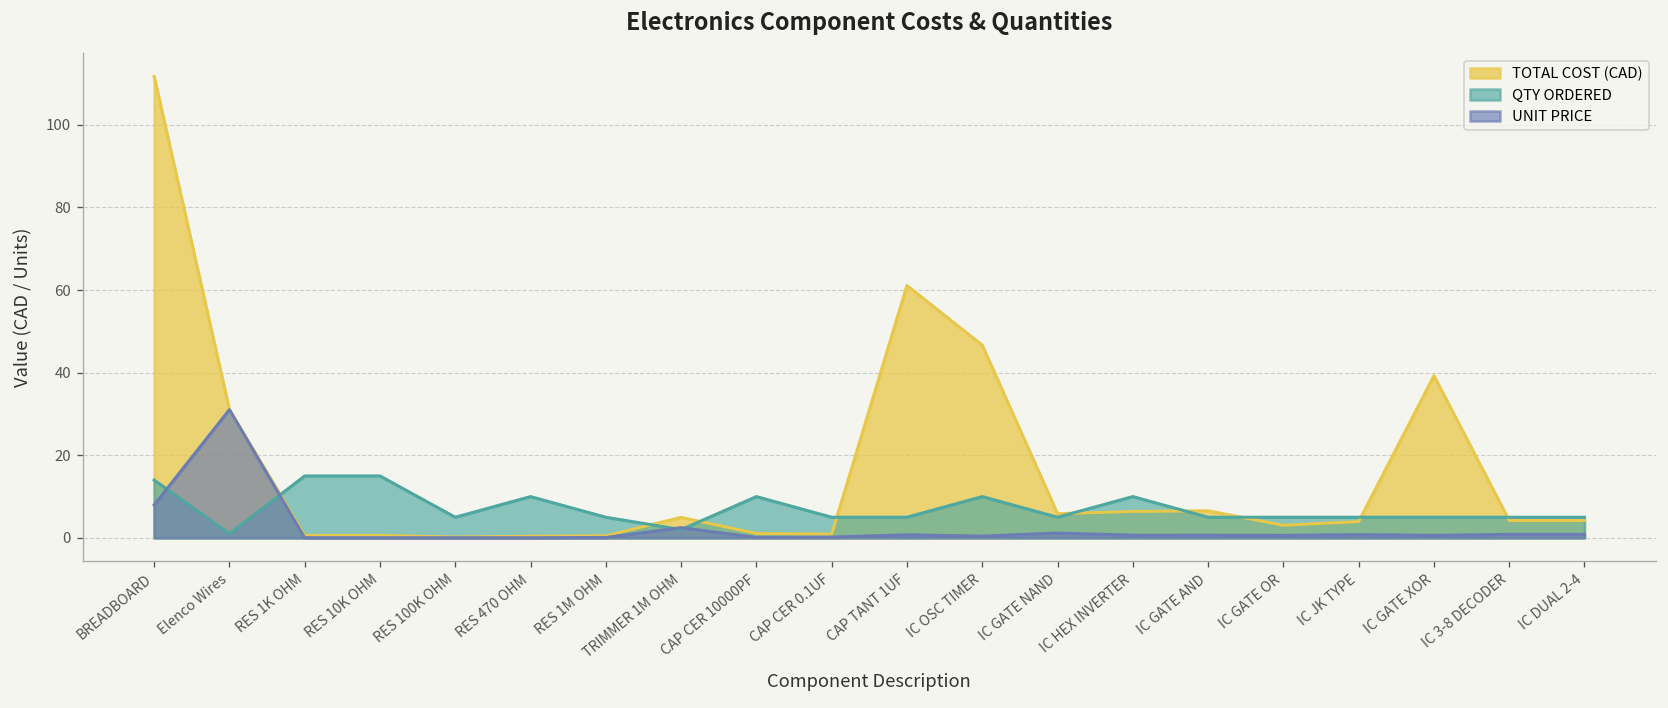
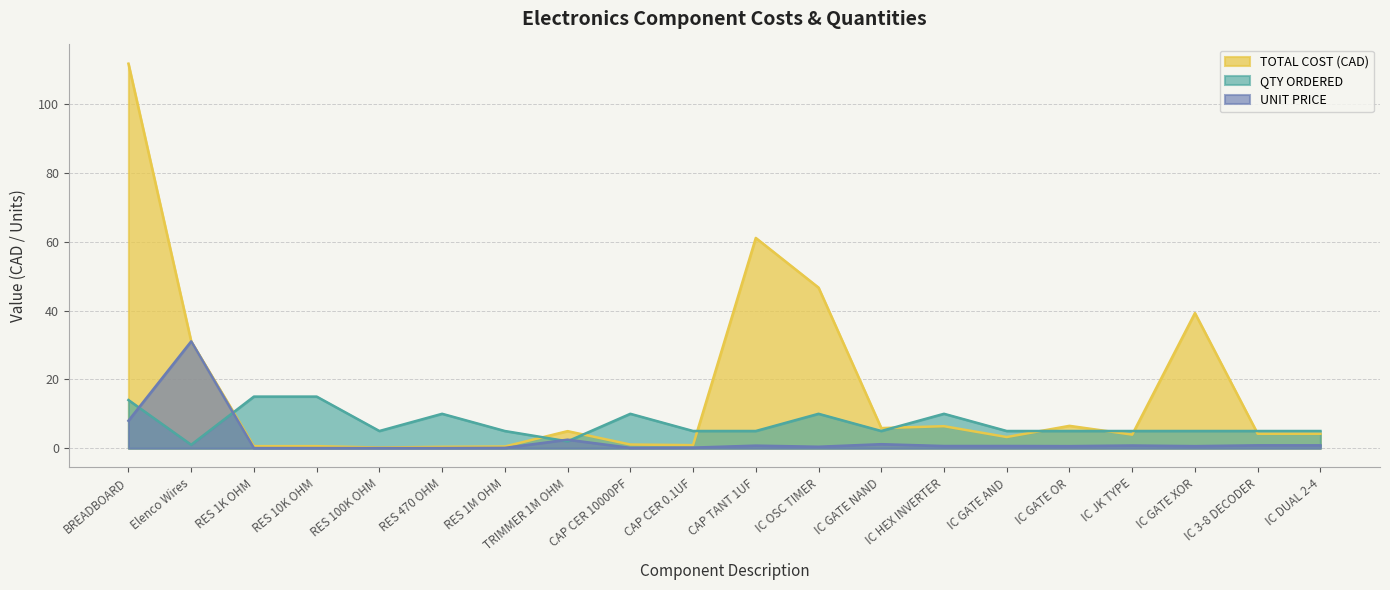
  {
    "TOTAL COST (CAD)": {
      "BREADBOARD": 112,
      "TRIMMER 1M OHM": 5,
      "CAP CER 10000PF": 1,
      "CAP TANT 1UF": 61,
      "IC OSC TIMER": 47,
      "IC GATE NAND": 6,
      "IC HEX INVERTER": 6,
-     "IC GATE AND": 7,
-     "IC GATE OR": 3,
+     "IC GATE AND": 3,
+     "IC GATE OR": 7,
      "IC JK TYPE": 4,
      "IC GATE XOR": 39,
      "IC 3-8 DECODER": 4,
      "IC DUAL 2-4": 4
    }
  }
